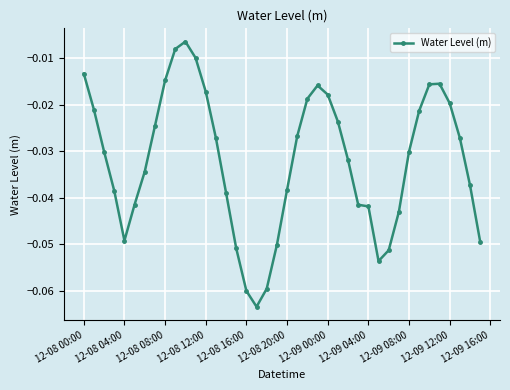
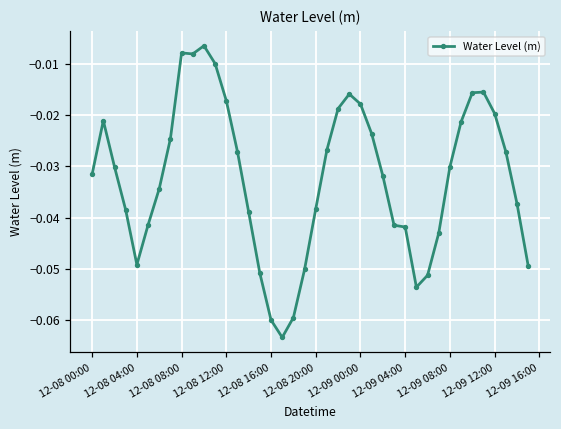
  {
-   "12-08 00:00": -0.013,
+   "12-08 00:00": -0.031,
    "12-08 04:00": -0.049,
-   "12-08 08:00": -0.015,
+   "12-08 08:00": -0.008,
    "12-08 12:00": -0.017,
    "12-08 16:00": -0.060,
    "12-08 20:00": -0.038,
    "12-09 00:00": -0.018,
    "12-09 04:00": -0.042,
    "12-09 08:00": -0.030,
    "12-09 12:00": -0.020
  }
